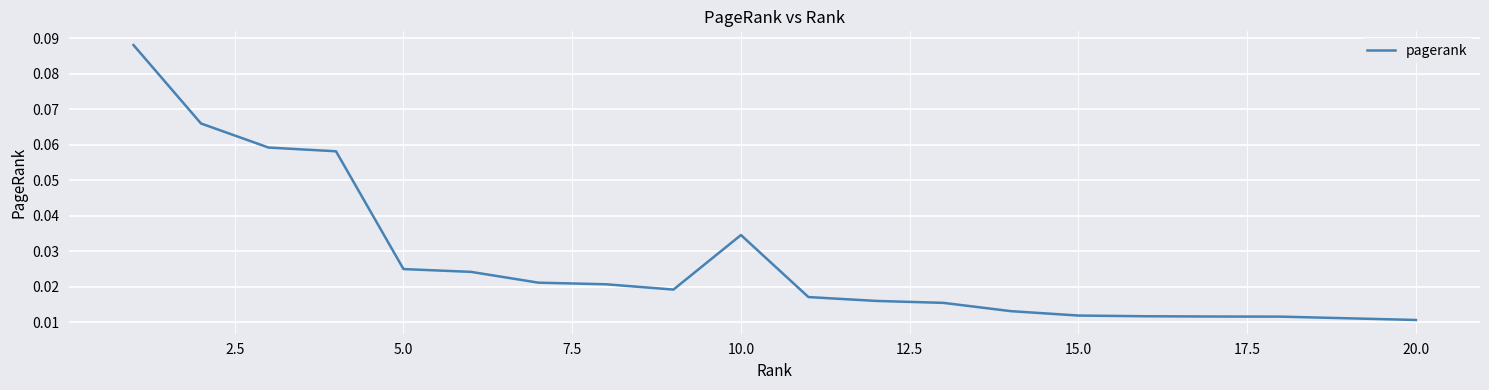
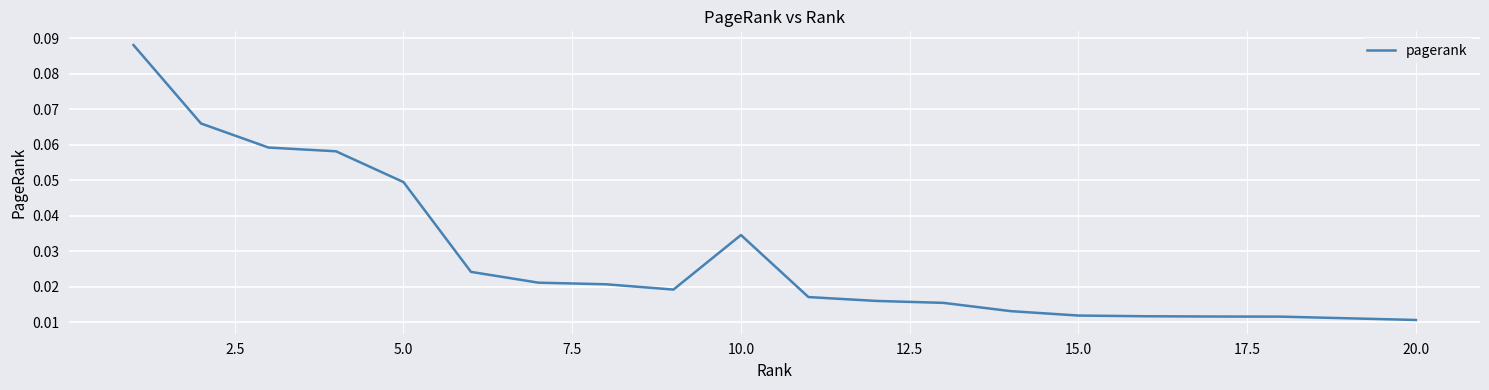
  {
-   "5.0": 0.025,
+   "5.0": 0.049,
    "10.0": 0.035,
    "15.0": 0.012,
    "20.0": 0.011
  }
